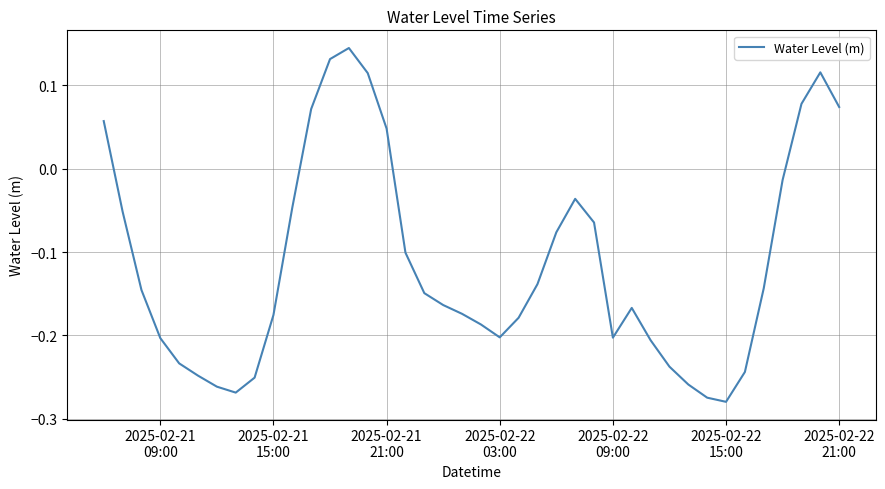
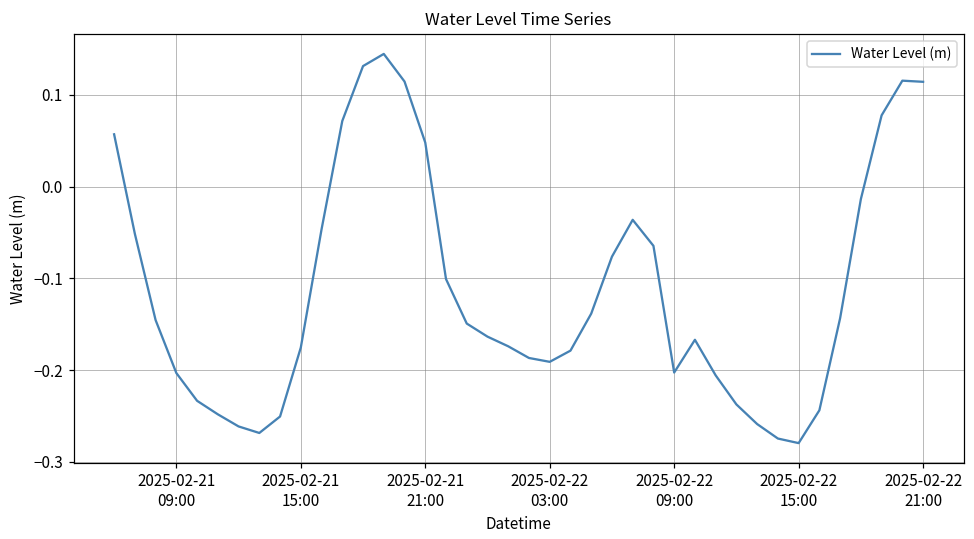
  {
    "2025-02-21 09:00": -0.20,
    "2025-02-21 15:00": -0.18,
    "2025-02-21 21:00": 0.05,
-   "2025-02-22 03:00": -0.20,
+   "2025-02-22 03:00": -0.19,
    "2025-02-22 09:00": -0.20,
    "2025-02-22 15:00": -0.28,
-   "2025-02-22 21:00": 0.07
+   "2025-02-22 21:00": 0.11
  }
